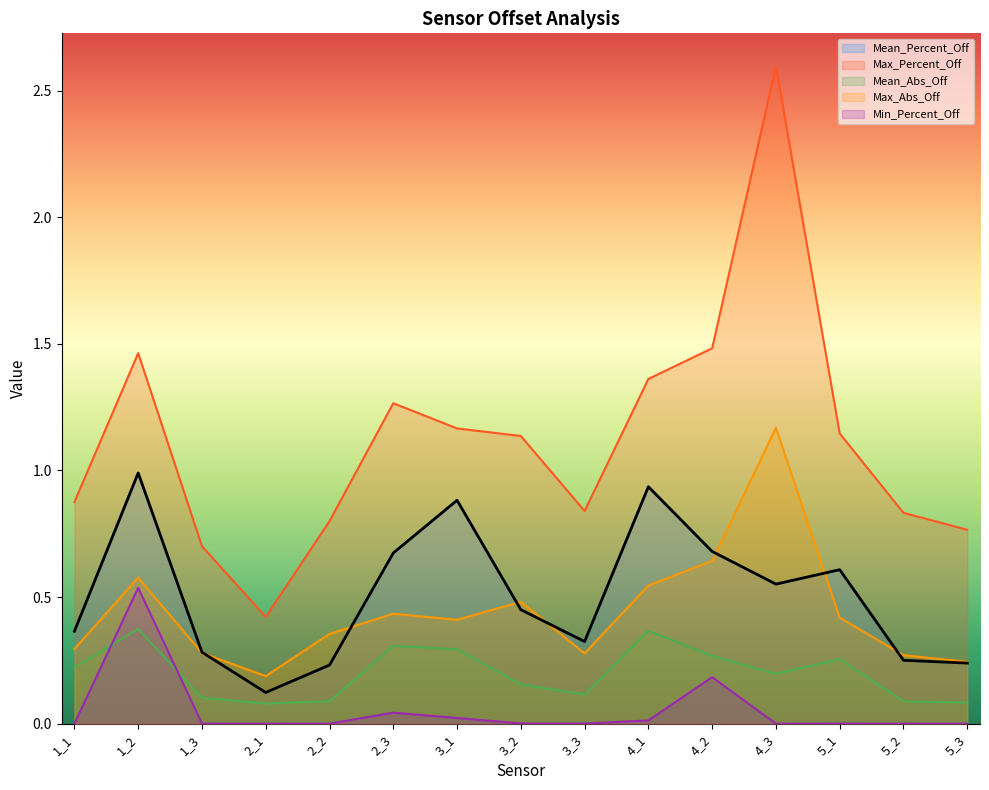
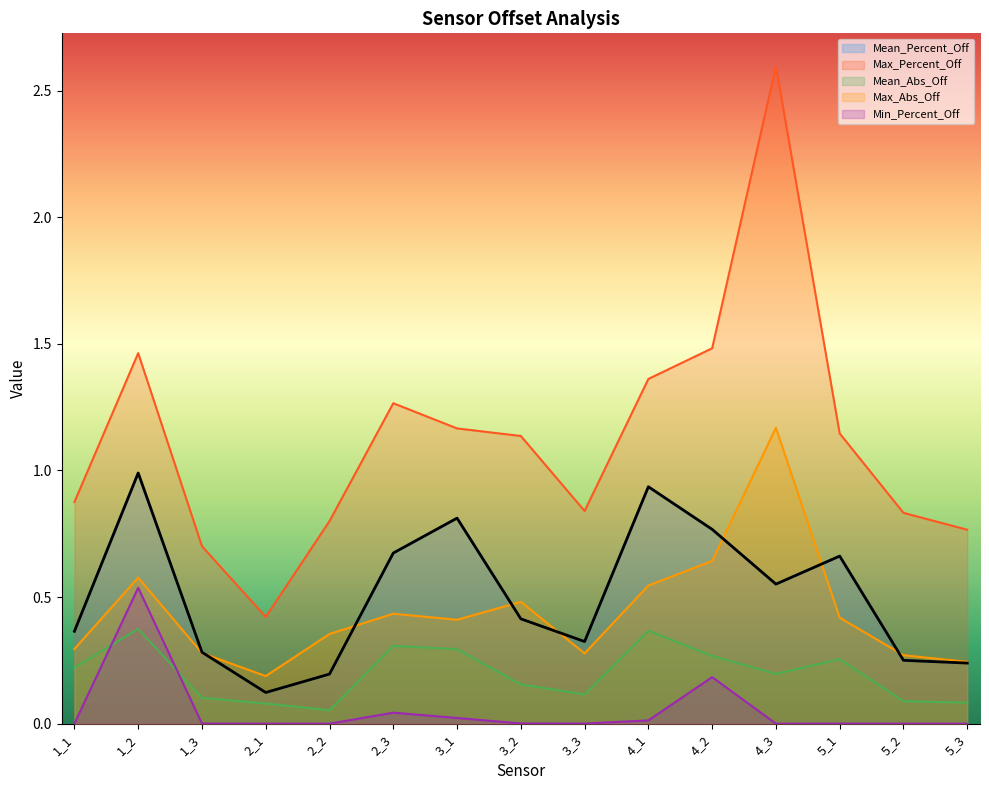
  {
    "Mean_Percent_Off": {
      "1_1": 0.36,
      "1_2": 0.99,
      "2_1": 0.12,
-     "2_2": 0.23,
+     "2_2": 0.20,
      "2_3": 0.67,
-     "3_1": 0.88,
-     "3_2": 0.45,
+     "3_1": 0.81,
+     "3_2": 0.41,
      "3_3": 0.32,
      "4_1": 0.94,
-     "4_2": 0.68,
+     "4_2": 0.77,
      "4_3": 0.55,
-     "5_1": 0.61,
+     "5_1": 0.66,
      "5_2": 0.25
    },
    "Mean_Abs_Off": {
      "1_1": 0.22,
      "1_2": 0.37,
      "1_3": 0.10,
      "2_1": 0.08,
-     "2_2": 0.09,
+     "2_2": 0.05,
      "2_3": 0.31,
      "3_1": 0.29,
      "3_2": 0.16,
      "3_3": 0.12,
      "4_1": 0.37,
      "4_2": 0.27,
      "4_3": 0.20,
      "5_1": 0.26,
      "5_2": 0.09,
      "5_3": 0.08
    },
    "Min_Percent_Off": {
      "1_1": 0.00,
      "1_2": 0.54,
      "1_3": 0.00,
      "2_1": 0.00,
      "2_2": 0.00,
      "2_3": 0.04,
      "3_1": 0.02,
      "3_2": 0.00,
      "3_3": 0.00,
      "4_1": 0.01,
      "4_2": 0.18,
      "4_3": 0.00,
      "5_1": 0.00,
      "5_2": 0.00,
      "5_3": 0.00
    }
  }
